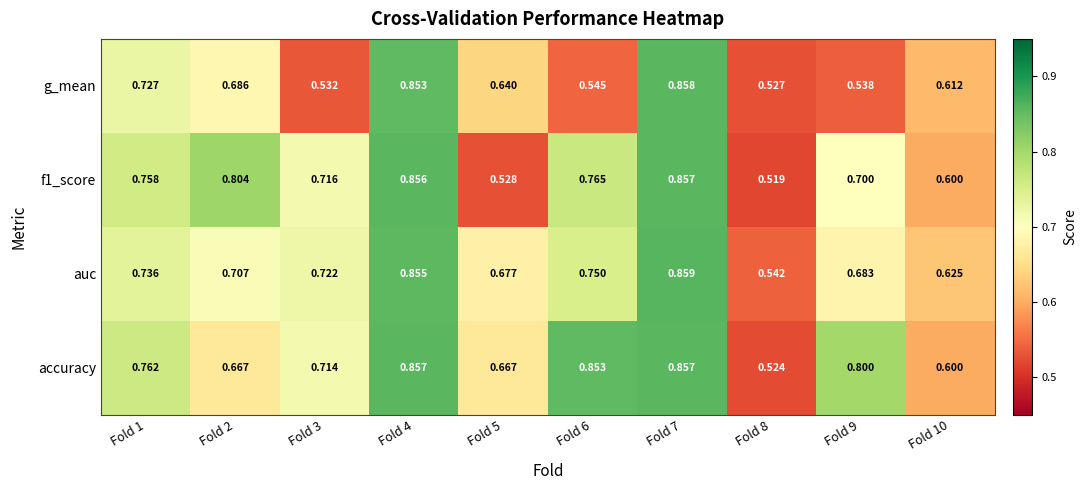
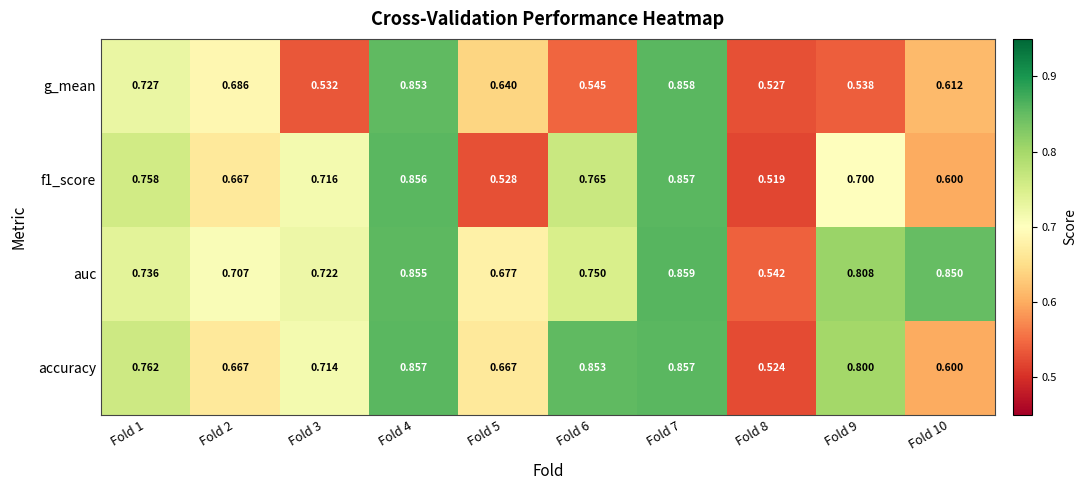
  {
    "g_mean": {
      "Fold 1": 0.727,
      "Fold 2": 0.686,
      "Fold 3": 0.532,
      "Fold 4": 0.853,
      "Fold 5": 0.640,
      "Fold 6": 0.545,
      "Fold 7": 0.858,
      "Fold 8": 0.527,
      "Fold 9": 0.538,
      "Fold 10": 0.612
    },
    "f1_score": {
      "Fold 1": 0.758,
-     "Fold 2": 0.804,
+     "Fold 2": 0.667,
      "Fold 3": 0.716,
      "Fold 4": 0.856,
      "Fold 5": 0.528,
      "Fold 6": 0.765,
      "Fold 7": 0.857,
      "Fold 8": 0.519,
      "Fold 9": 0.700,
      "Fold 10": 0.600
    },
    "auc": {
      "Fold 1": 0.736,
      "Fold 2": 0.707,
      "Fold 3": 0.722,
      "Fold 4": 0.855,
      "Fold 5": 0.677,
      "Fold 6": 0.750,
      "Fold 7": 0.859,
      "Fold 8": 0.542,
-     "Fold 9": 0.683,
-     "Fold 10": 0.625
+     "Fold 9": 0.808,
+     "Fold 10": 0.850
    },
    "accuracy": {
      "Fold 1": 0.762,
      "Fold 2": 0.667,
      "Fold 3": 0.714,
      "Fold 4": 0.857,
      "Fold 5": 0.667,
      "Fold 6": 0.853,
      "Fold 7": 0.857,
      "Fold 8": 0.524,
      "Fold 9": 0.800,
      "Fold 10": 0.600
    }
  }
